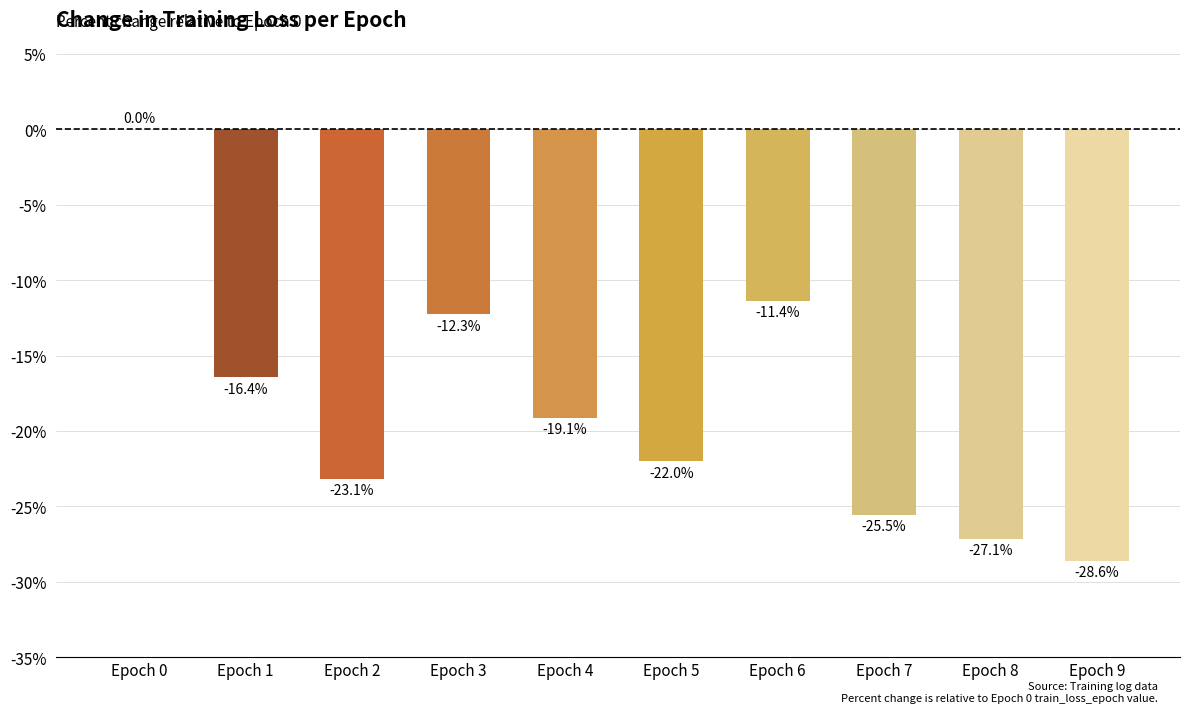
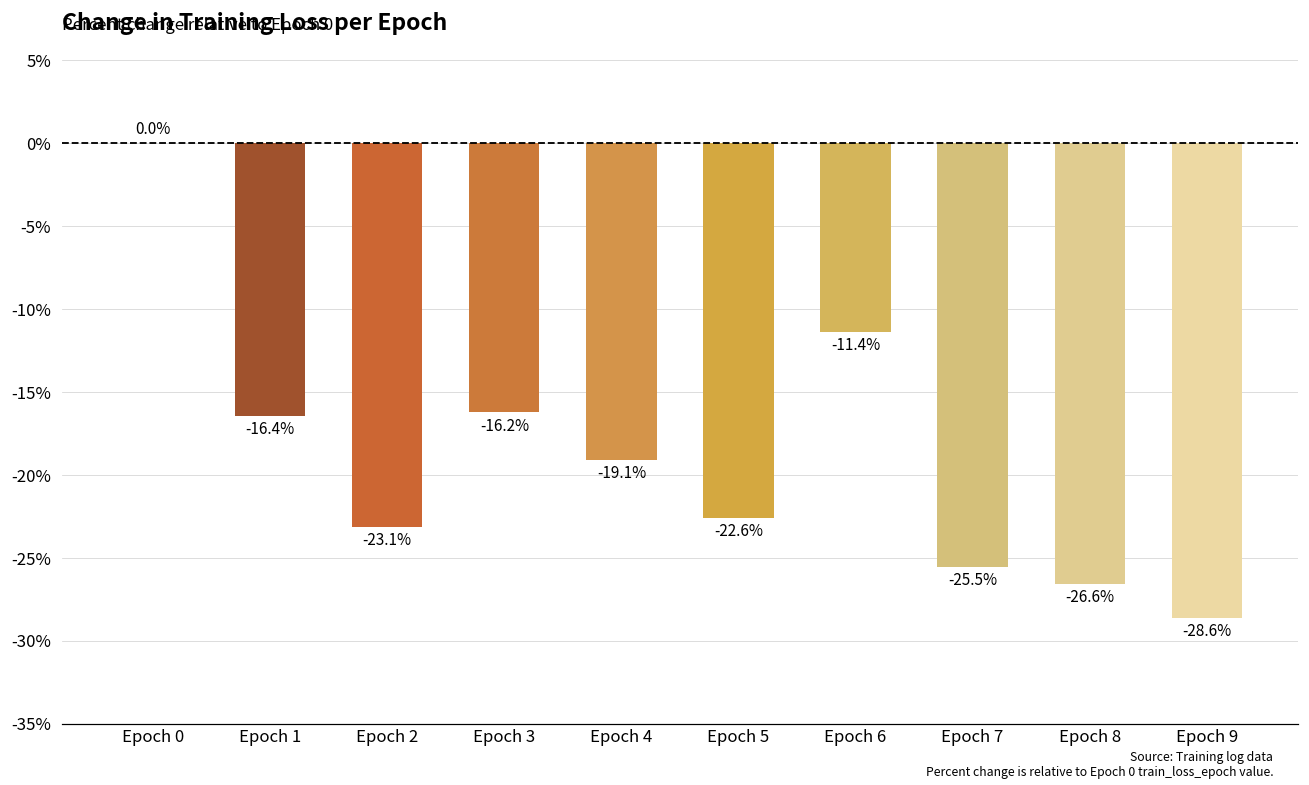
  {
    "Epoch 0": "0.0%",
    "Epoch 1": "-16.4%",
    "Epoch 2": "-23.1%",
-   "Epoch 3": "-12.3%",
+   "Epoch 3": "-16.2%",
    "Epoch 4": "-19.1%",
-   "Epoch 5": "-22.0%",
+   "Epoch 5": "-22.6%",
    "Epoch 6": "-11.4%",
    "Epoch 7": "-25.5%",
-   "Epoch 8": "-27.1%",
+   "Epoch 8": "-26.6%",
    "Epoch 9": "-28.6%"
  }
